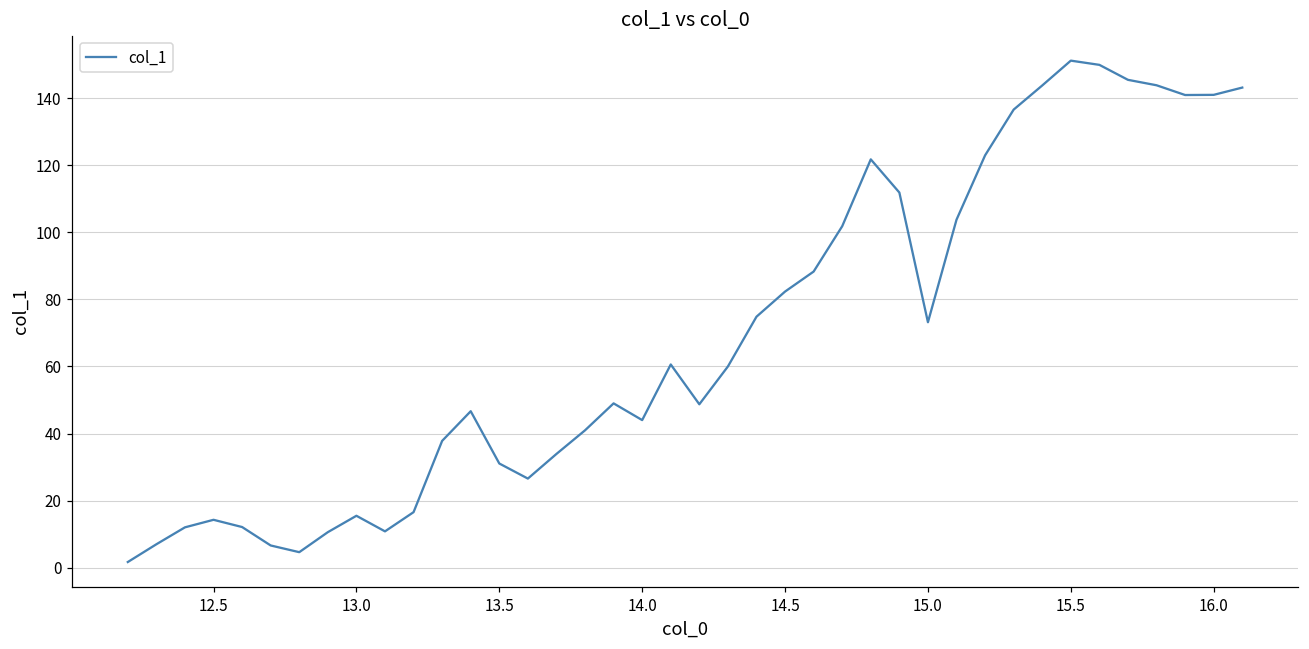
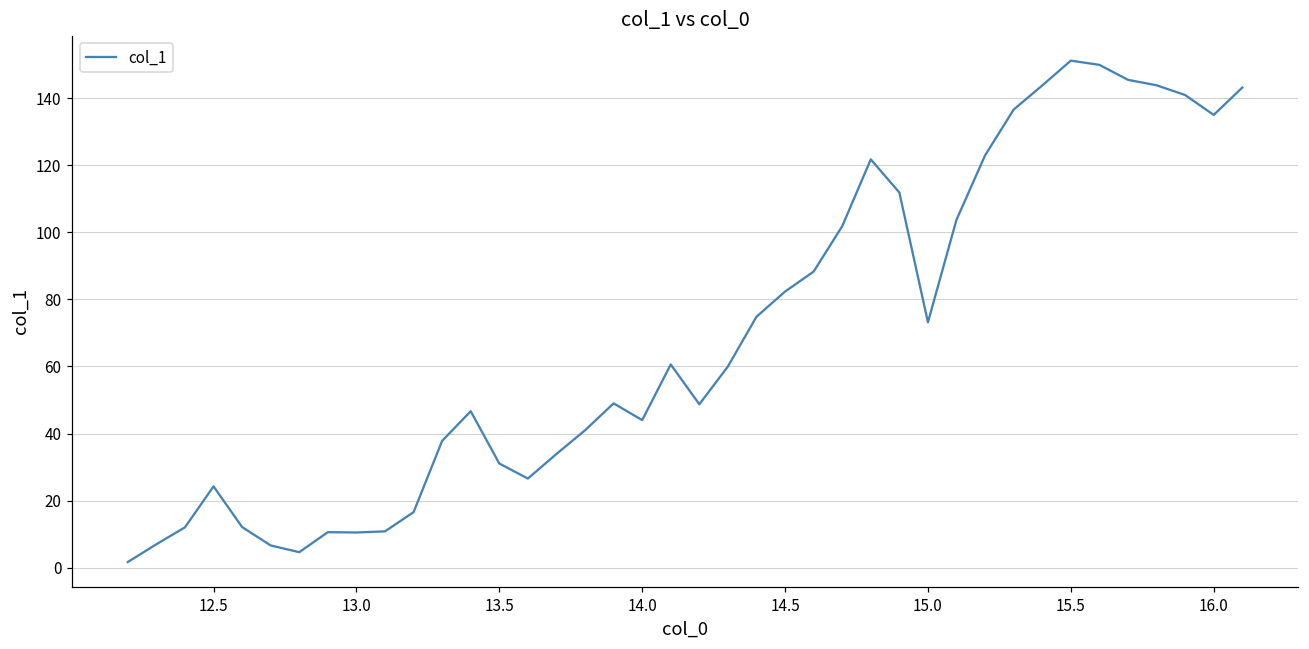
  {
-   "12.5": 14,
-   "13.0": 15,
+   "12.5": 24,
+   "13.0": 10,
    "13.5": 31,
    "14.0": 44,
    "14.5": 82,
    "15.0": 73,
    "15.5": 151,
-   "16.0": 141
+   "16.0": 135
  }
